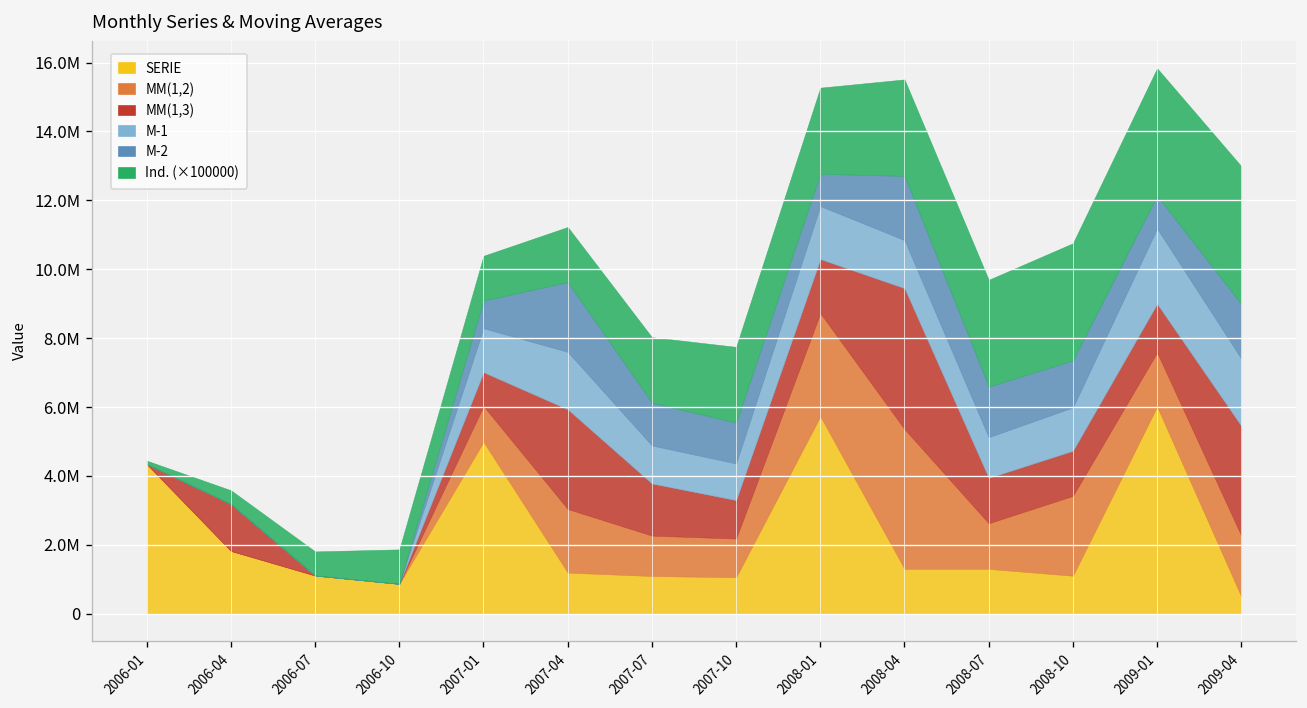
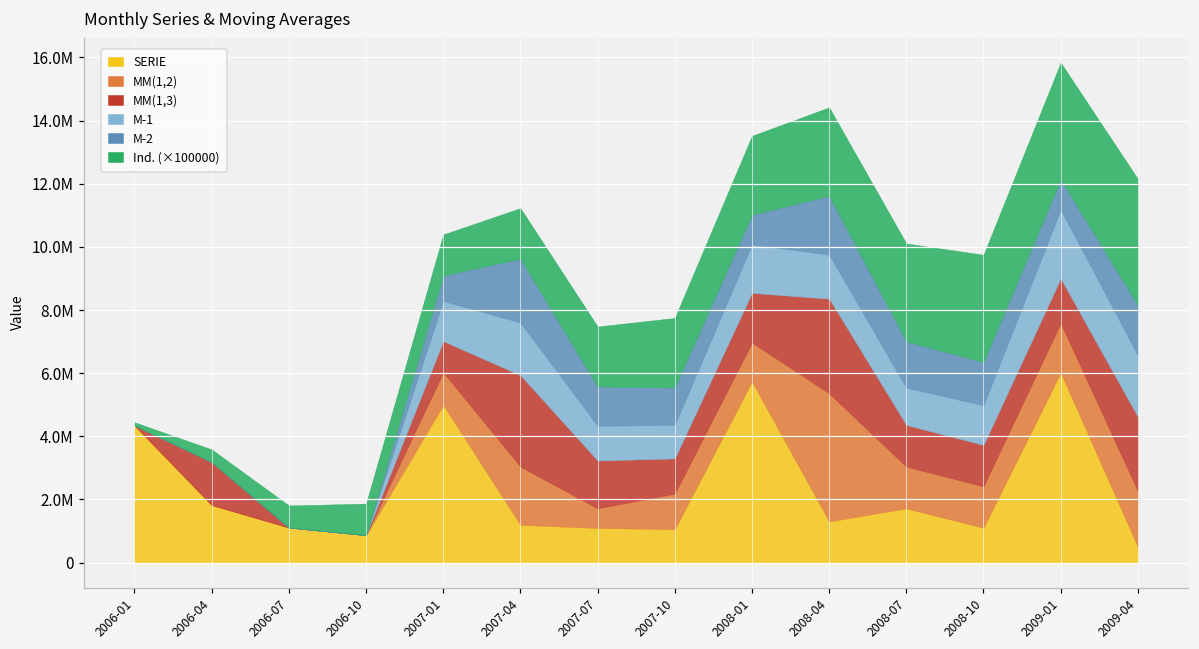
  {
    "SERIE": {
      "2007-01": 5000000,
      "2007-04": 1200000,
      "2007-07": 1100000,
      "2007-10": 1100000,
      "2008-01": 5700000,
      "2008-04": 1300000,
-     "2008-07": 1300000,
+     "2008-07": 1700000,
      "2008-10": 1100000,
      "2009-01": 6000000,
      "2009-04": 500000
    },
    "MM(1,2)": {
      "2007-01": 1000000,
      "2007-04": 1800000,
-     "2007-07": 1200000,
+     "2007-07": 600000,
      "2007-10": 1100000,
-     "2008-01": 3000000,
+     "2008-01": 1200000,
      "2008-04": 4100000,
      "2008-07": 1300000,
-     "2008-10": 2300000,
+     "2008-10": 1300000,
      "2009-01": 1600000,
      "2009-04": 1800000
    },
    "MM(1,3)": {
      "2007-01": 1000000,
      "2007-04": 2900000,
      "2007-07": 1500000,
      "2007-10": 1100000,
      "2008-01": 1600000,
-     "2008-04": 4100000,
+     "2008-04": 3000000,
      "2008-07": 1300000,
      "2008-10": 1300000,
      "2009-01": 1400000,
-     "2009-04": 3200000
+     "2009-04": 2300000
    }
  }
